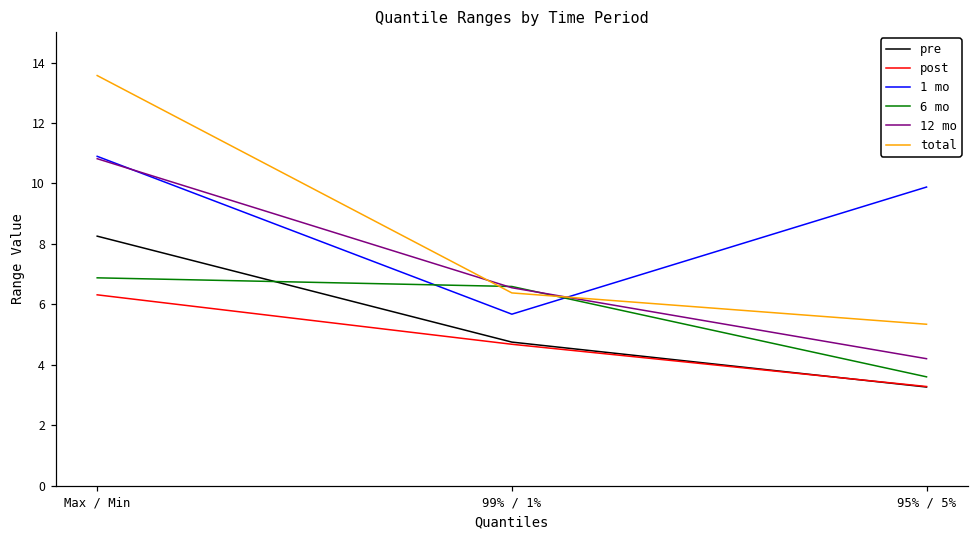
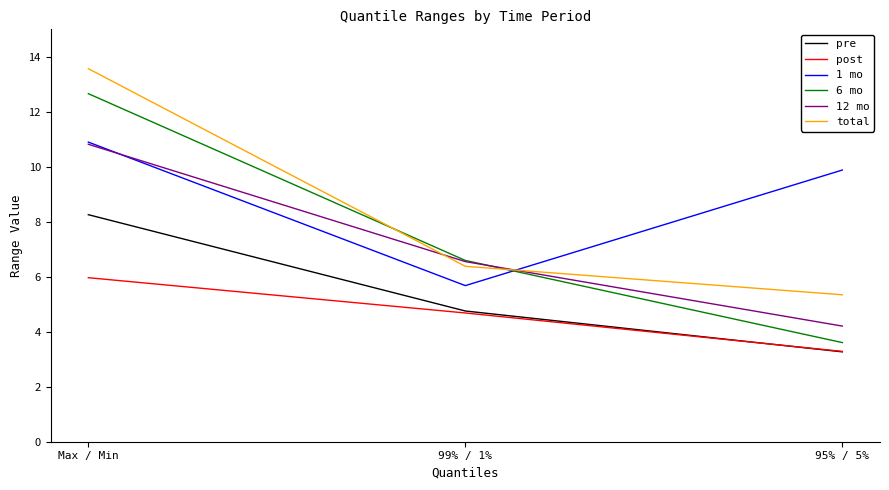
  {
    "pre": {
      "Max / Min": 8.3
    },
    "post": {
-     "Max / Min": 6.3
+     "Max / Min": 6.0
    },
    "1 mo": {
      "99% / 1%": 5.7,
      "95% / 5%": 9.9
    },
    "6 mo": {
-     "Max / Min": 6.9,
+     "Max / Min": 12.7,
      "95% / 5%": 3.6
    },
    "12 mo": {
      "95% / 5%": 4.2
    },
    "total": {
      "Max / Min": 13.6,
      "99% / 1%": 6.4,
      "95% / 5%": 5.3
    }
  }
